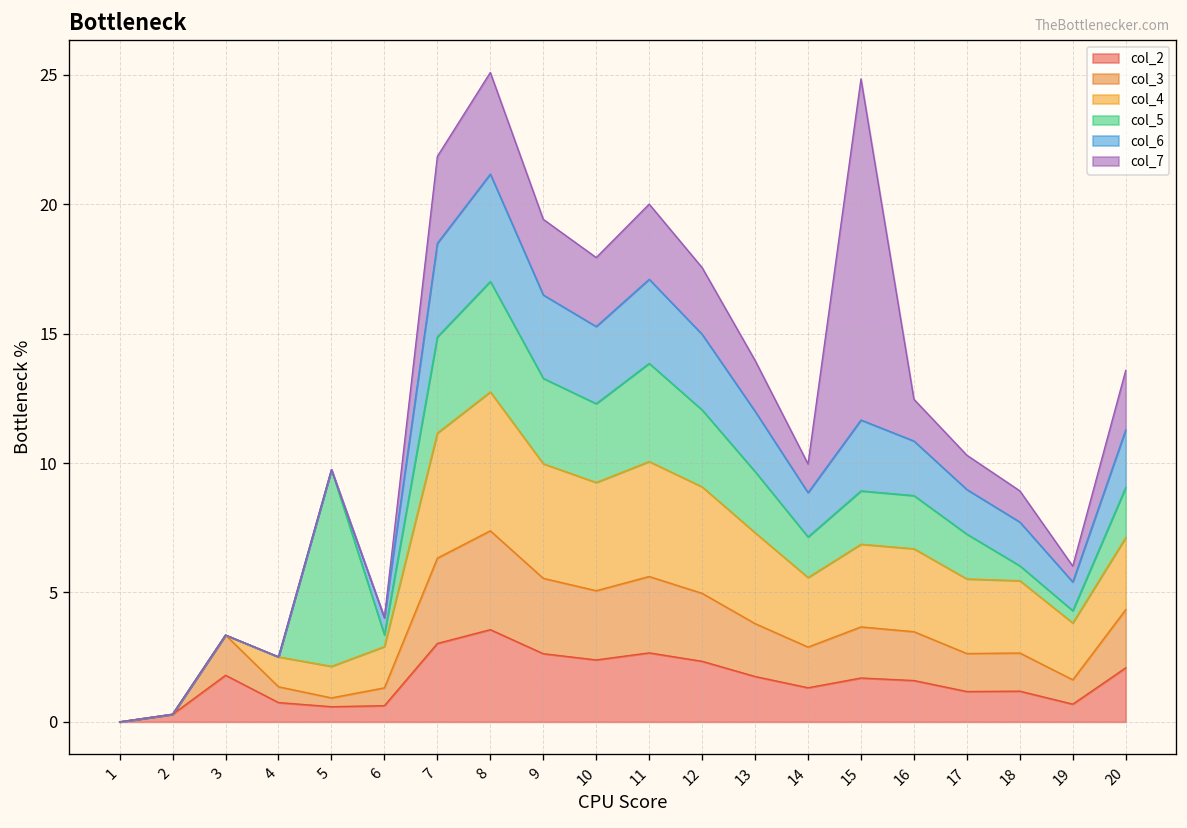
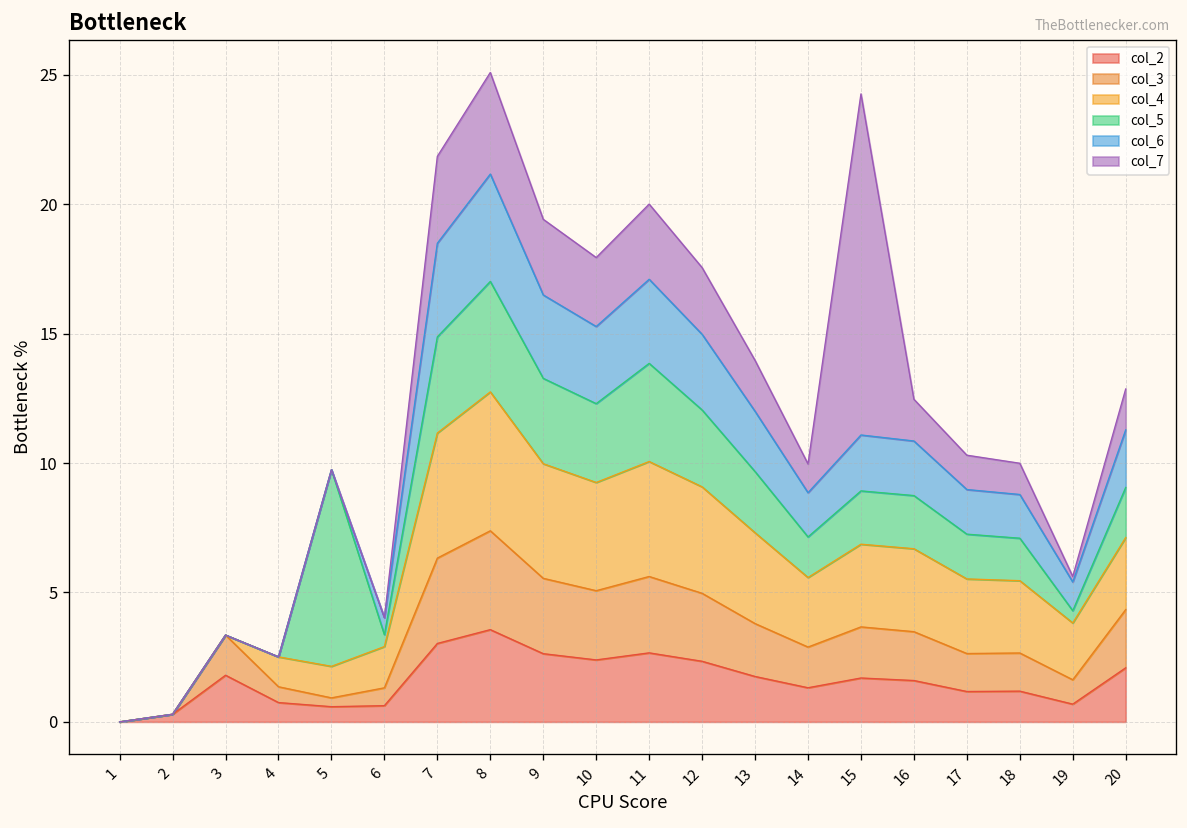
  {
    "col_5": {
      "6": 0.5,
      "7": 3.7,
      "8": 4.3,
      "9": 3.3,
      "10": 3.0,
      "11": 3.8,
      "12": 3.0,
      "13": 2.4,
      "14": 1.6,
      "15": 2.1,
      "16": 2.1,
      "17": 1.7,
-     "18": 0.6,
+     "18": 1.6,
      "19": 0.5,
      "20": 1.9
    },
    "col_6": {
      "7": 3.6,
      "8": 4.1,
      "9": 3.2,
      "10": 3.0,
      "11": 3.2,
      "12": 2.9,
      "13": 2.3,
      "14": 1.7,
-     "15": 2.7,
+     "15": 2.2,
      "16": 2.1,
      "17": 1.7,
      "18": 1.7,
      "19": 1.1,
      "20": 2.2
    },
    "col_7": {
      "7": 3.4,
      "8": 3.9,
      "9": 2.9,
      "10": 2.7,
      "11": 2.9,
      "12": 2.6,
      "13": 2.0,
      "14": 1.1,
      "15": 13.2,
      "16": 1.6,
      "17": 1.3,
      "18": 1.2,
-     "19": 0.6,
-     "20": 2.3
+     "19": 0.2,
+     "20": 1.6
    }
  }
